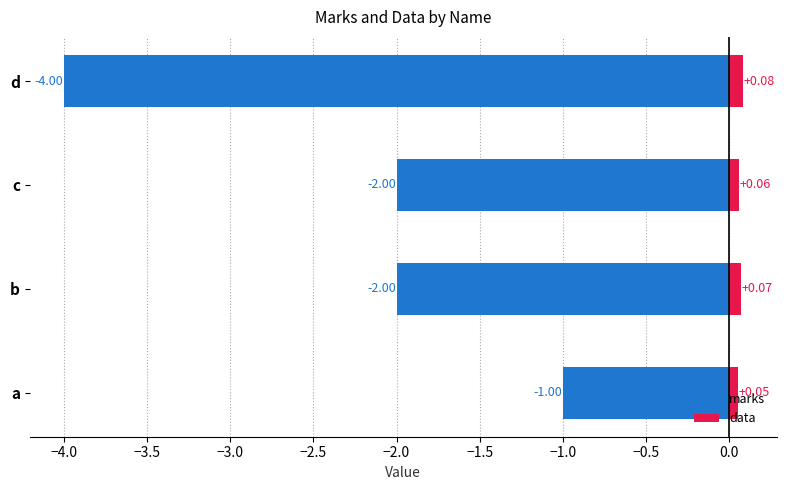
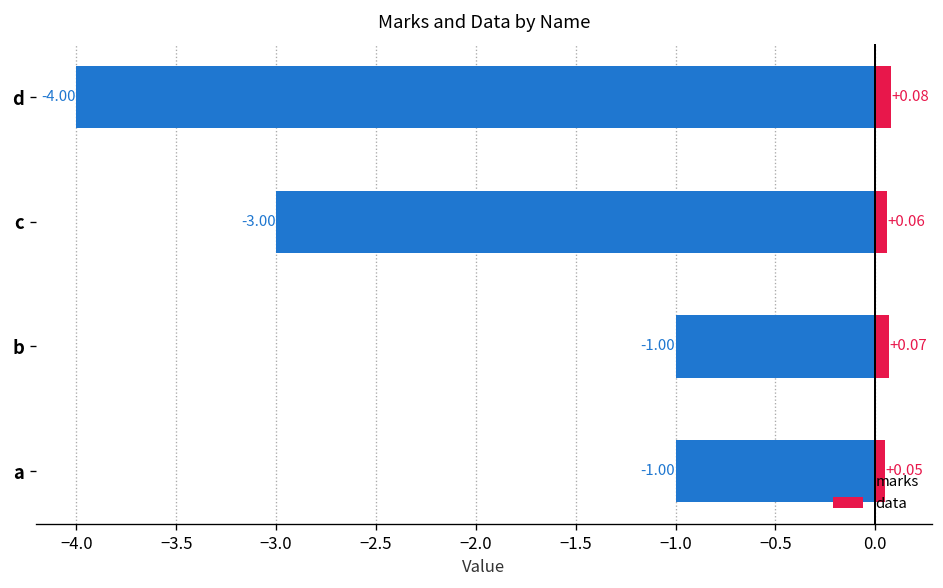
  {
    "marks": {
      "d": "-4.00",
-     "c": "-2.00",
-     "b": "-2.00",
+     "c": "-3.00",
+     "b": "-1.00",
      "a": "-1.00"
    },
    "data": {
      "d": "+0.08",
      "c": "+0.06",
      "b": "+0.07",
      "a": "+0.05"
    }
  }
